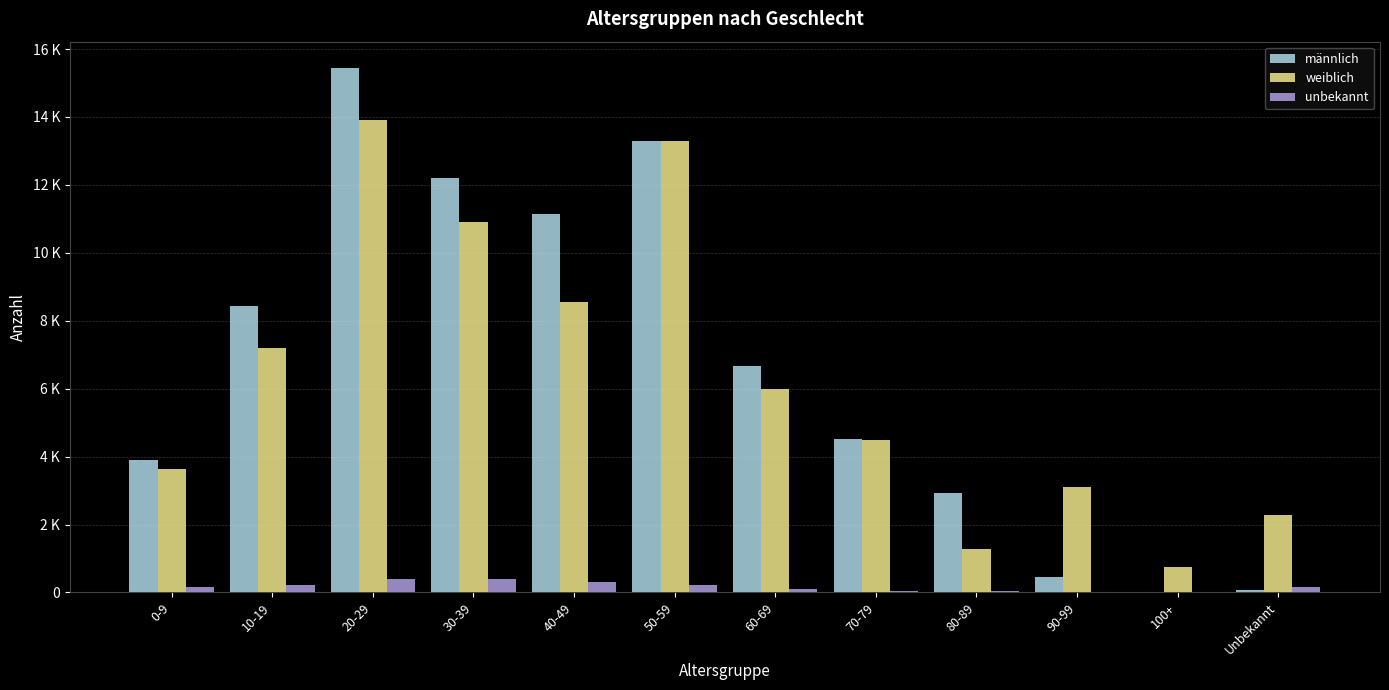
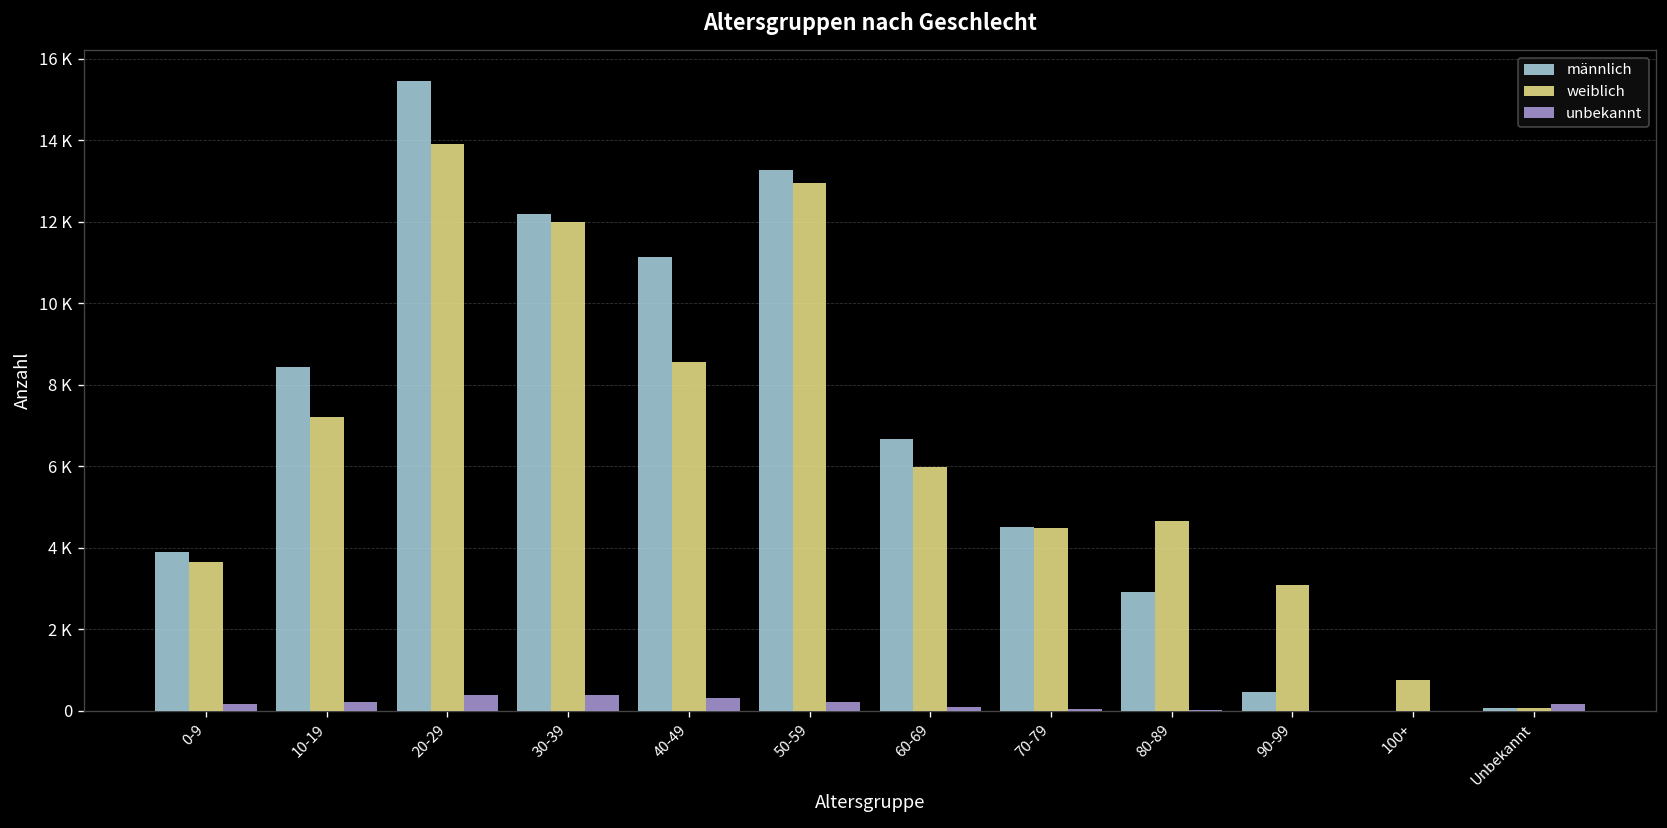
  {
    "weiblich": {
      "0-9": 3600,
      "10-19": 7200,
      "20-29": 13900,
-     "30-39": 10900,
+     "30-39": 12000,
      "40-49": 8600,
-     "50-59": 13300,
+     "50-59": 13000,
      "60-69": 6000,
      "70-79": 4500,
-     "80-89": 1300,
+     "80-89": 4700,
      "90-99": 3100,
      "100+": 800,
-     "Unbekannt": 2300
+     "Unbekannt": 100
    }
  }
